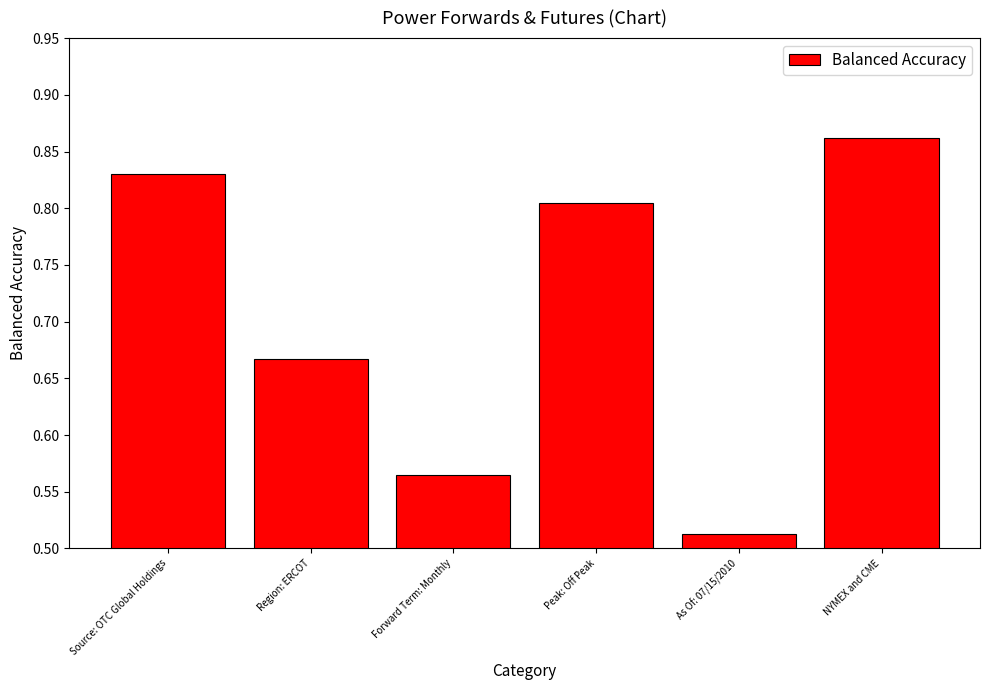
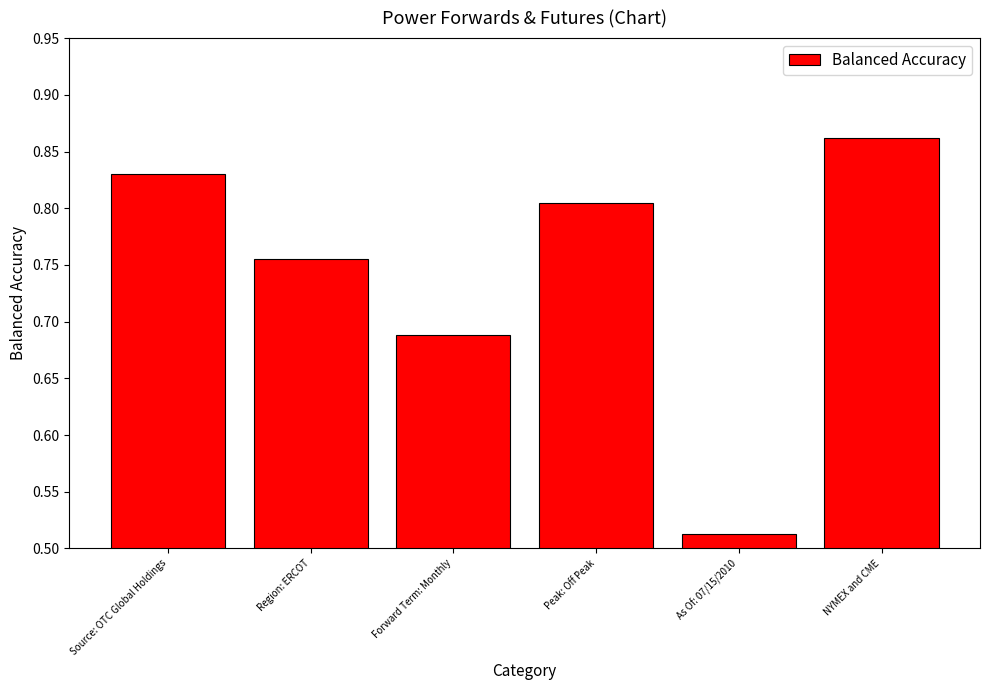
  {
    "Source: OTC Global Holdings": 0.830,
-   "Region: ERCOT": 0.667,
-   "Forward Term: Monthly": 0.565,
+   "Region: ERCOT": 0.755,
+   "Forward Term: Monthly": 0.688,
    "Peak: Off Peak": 0.805,
    "As Of: 07/15/2010": 0.513,
    "NYMEX and CME": 0.862
  }
